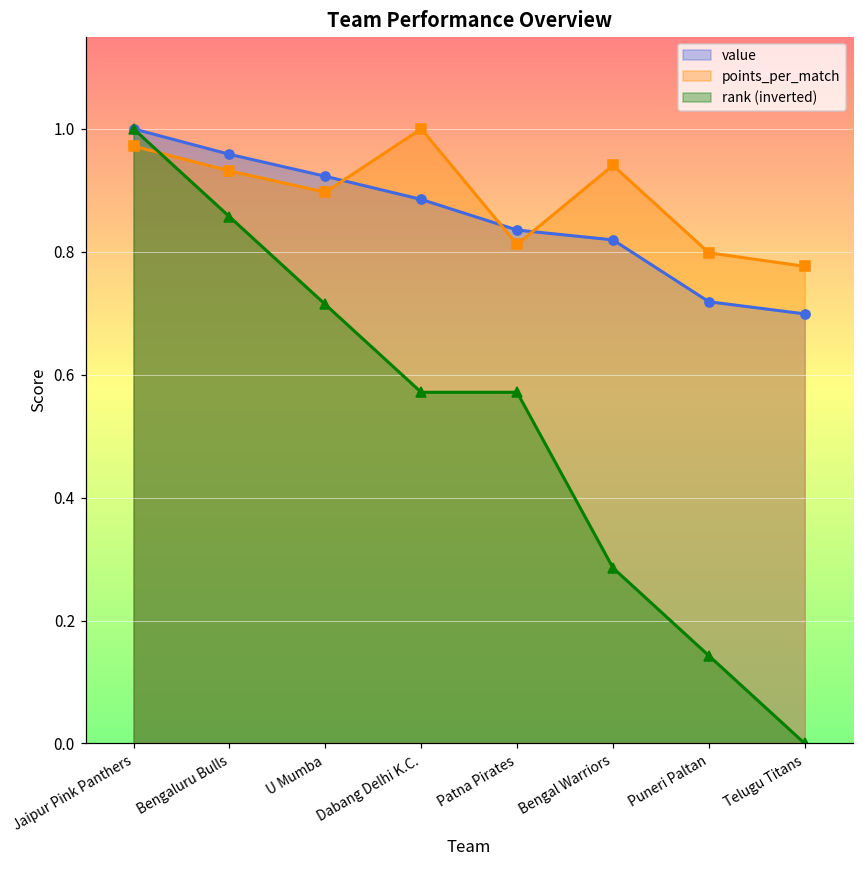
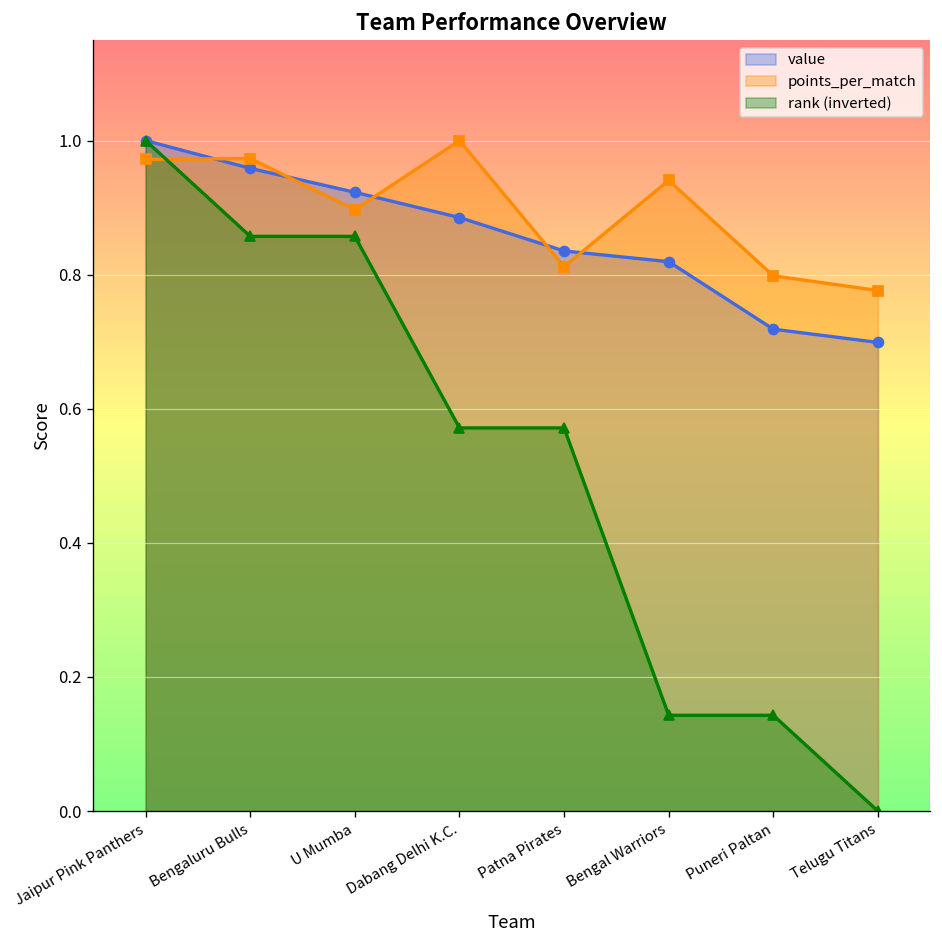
  {
    "value": {
      "Bengaluru Bulls": 0.96,
      "U Mumba": 0.92,
      "Dabang Delhi K.C.": 0.89,
      "Patna Pirates": 0.84,
      "Bengal Warriors": 0.82,
      "Puneri Paltan": 0.72,
      "Telugu Titans": 0.70
    },
    "points_per_match": {
      "Jaipur Pink Panthers": 0.97,
-     "Bengaluru Bulls": 0.93,
+     "Bengaluru Bulls": 0.97,
      "U Mumba": 0.90,
      "Dabang Delhi K.C.": 1.00,
      "Patna Pirates": 0.81,
      "Bengal Warriors": 0.94,
      "Puneri Paltan": 0.80,
      "Telugu Titans": 0.78
    },
    "rank (inverted)": {
      "Bengaluru Bulls": 0.86,
-     "U Mumba": 0.71,
+     "U Mumba": 0.86,
      "Dabang Delhi K.C.": 0.57,
      "Patna Pirates": 0.57,
-     "Bengal Warriors": 0.29,
+     "Bengal Warriors": 0.14,
      "Puneri Paltan": 0.14,
      "Telugu Titans": 0.00
    }
  }
